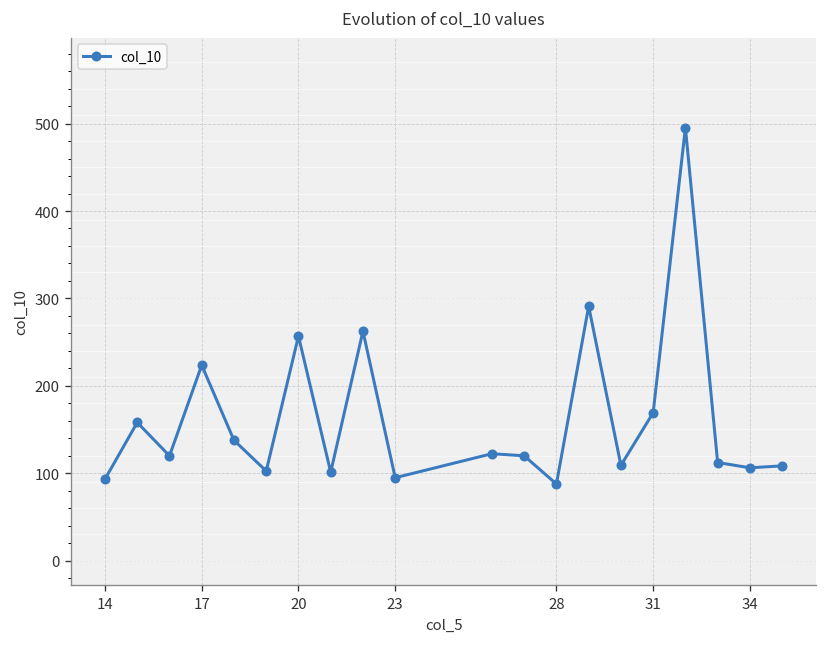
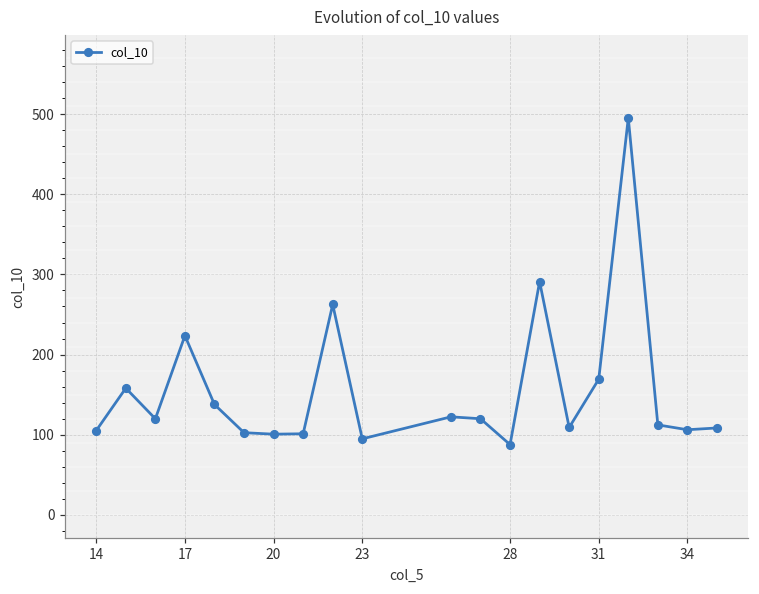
  {
-   "14": 90,
+   "14": 110,
    "17": 220,
-   "20": 260,
+   "20": 100,
    "23": 90,
    "28": 90,
    "31": 170,
    "34": 110
  }
